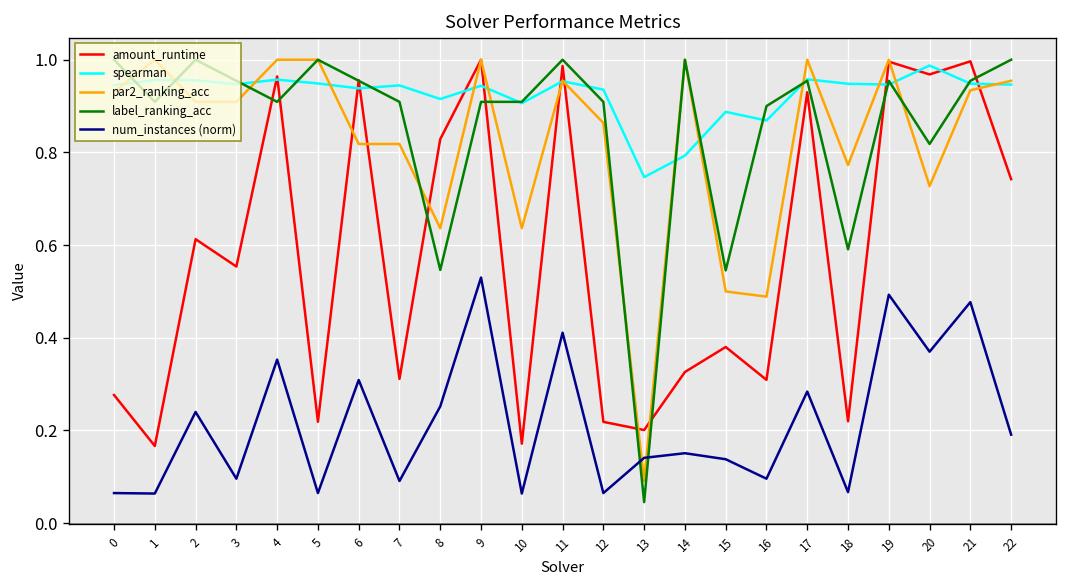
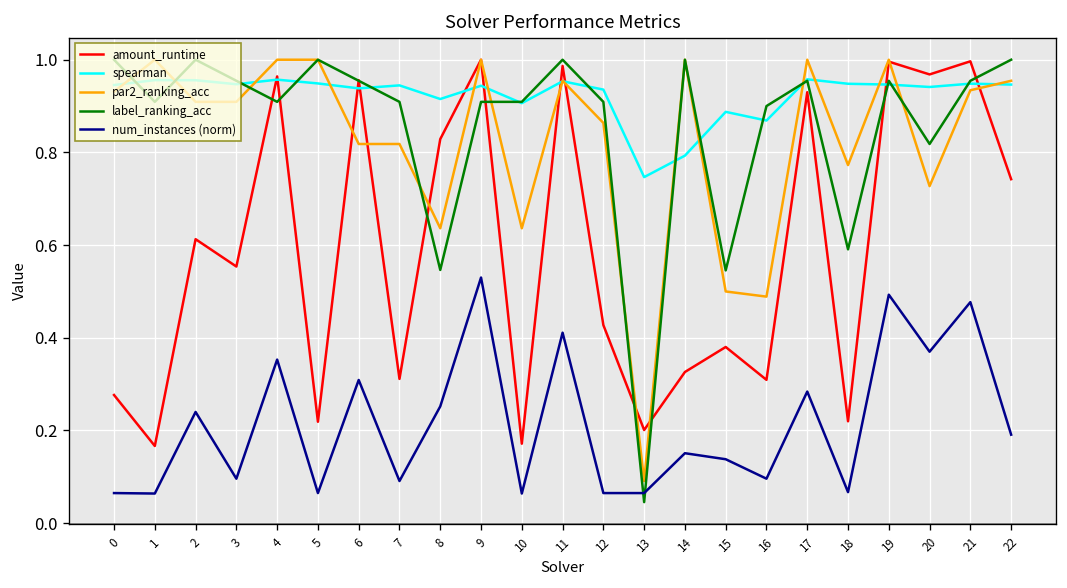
  {
    "amount_runtime": {
      "0": 0.28,
      "1": 0.17,
      "2": 0.61,
      "3": 0.55,
      "4": 0.96,
      "5": 0.22,
      "7": 0.31,
      "8": 0.83,
      "10": 0.17,
      "11": 0.99,
-     "12": 0.22,
+     "12": 0.43,
      "13": 0.20,
      "14": 0.33,
      "15": 0.38,
      "16": 0.31,
      "17": 0.93,
      "18": 0.22,
      "20": 0.97,
      "21": 1.00,
      "22": 0.74
    },
    "spearman": {
      "4": 0.96,
      "5": 0.95,
      "6": 0.94,
      "7": 0.94,
      "8": 0.92,
      "9": 0.94,
      "12": 0.94,
      "13": 0.75,
      "14": 0.79,
      "15": 0.89,
      "16": 0.87,
      "18": 0.95,
      "19": 0.95,
-     "20": 0.99,
+     "20": 0.94,
      "22": 0.95
    },
    "par2_ranking_acc": {
      "4": 1.00,
      "6": 0.82,
      "7": 0.82,
      "8": 0.64,
      "10": 0.64,
      "12": 0.86,
      "13": 0.09,
      "15": 0.50,
      "16": 0.49,
      "17": 1.00,
      "18": 0.77,
      "20": 0.73,
      "21": 0.93,
      "22": 0.95
    },
    "label_ranking_acc": {
      "4": 0.91,
      "7": 0.91,
      "8": 0.55,
      "9": 0.91,
      "11": 1.00,
      "12": 0.91,
      "13": 0.05,
      "15": 0.55,
      "16": 0.90,
      "18": 0.59,
      "19": 0.95,
      "20": 0.82,
      "22": 1.00
    },
    "num_instances (norm)": {
      "0": 0.07,
      "1": 0.06,
      "2": 0.24,
      "3": 0.10,
      "4": 0.35,
      "5": 0.07,
      "6": 0.31,
      "7": 0.09,
      "8": 0.25,
      "9": 0.53,
      "10": 0.06,
      "11": 0.41,
      "12": 0.07,
-     "13": 0.14,
+     "13": 0.07,
      "14": 0.15,
      "15": 0.14,
      "16": 0.10,
      "17": 0.28,
      "18": 0.07,
      "19": 0.49,
      "20": 0.37,
      "21": 0.48,
      "22": 0.19
    }
  }
